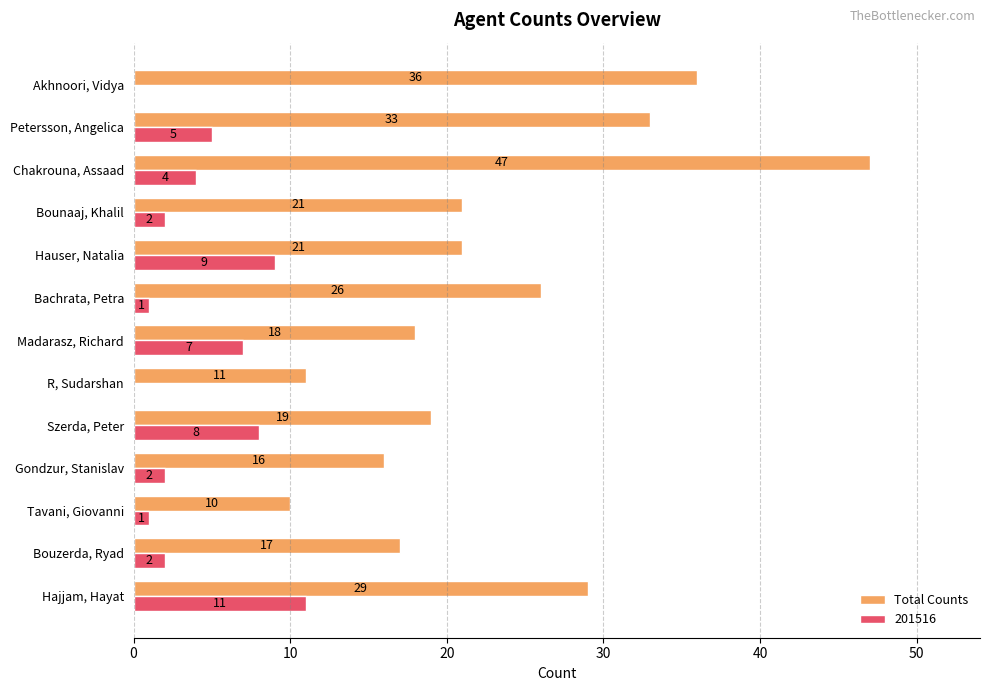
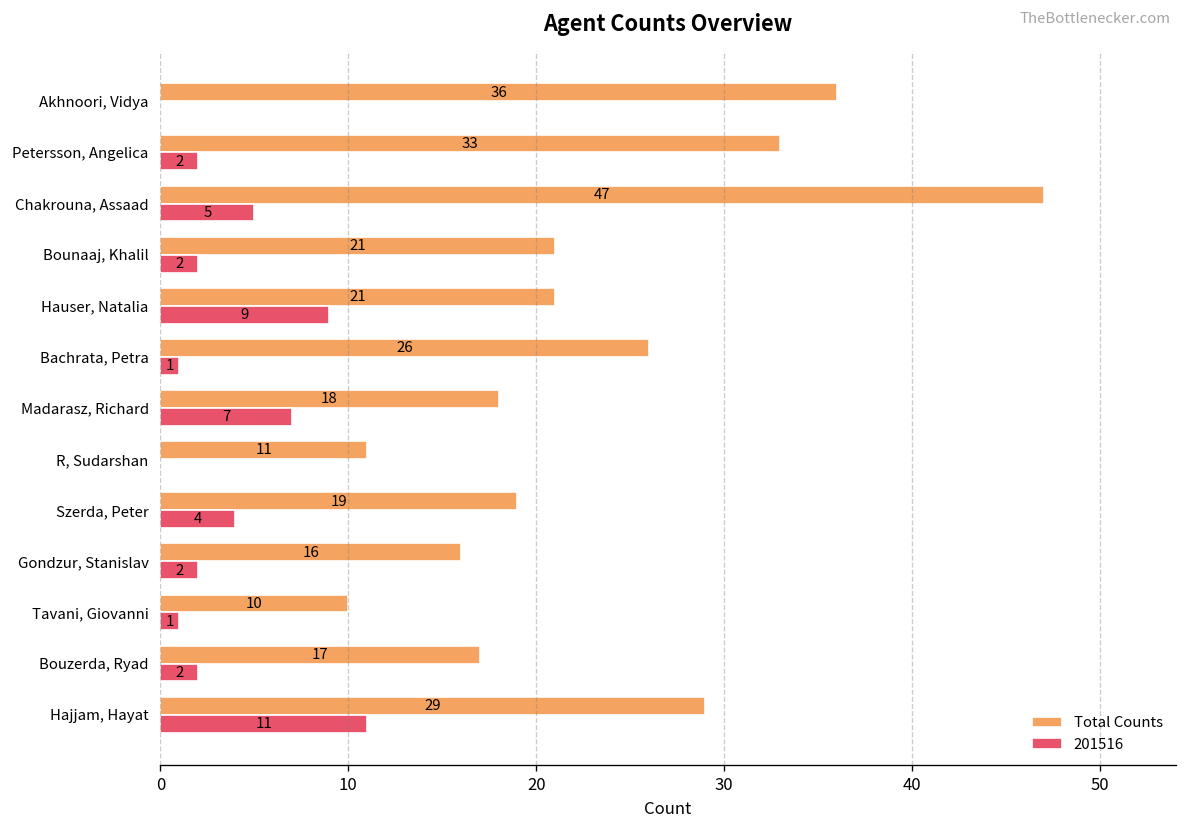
  {
    "Total Counts": {
      "Akhnoori, Vidya": 36,
      "Petersson, Angelica": 33,
      "Chakrouna, Assaad": 47,
      "Bounaaj, Khalil": 21,
      "Hauser, Natalia": 21,
      "Bachrata, Petra": 26,
      "Madarasz, Richard": 18,
      "R, Sudarshan": 11,
      "Szerda, Peter": 19,
      "Gondzur, Stanislav": 16,
      "Tavani, Giovanni": 10,
      "Bouzerda, Ryad": 17,
      "Hajjam, Hayat": 29
    },
    "201516": {
-     "Petersson, Angelica": 5,
-     "Chakrouna, Assaad": 4,
+     "Petersson, Angelica": 2,
+     "Chakrouna, Assaad": 5,
      "Bounaaj, Khalil": 2,
      "Hauser, Natalia": 9,
      "Bachrata, Petra": 1,
      "Madarasz, Richard": 7,
-     "Szerda, Peter": 8,
+     "Szerda, Peter": 4,
      "Gondzur, Stanislav": 2,
      "Tavani, Giovanni": 1,
      "Bouzerda, Ryad": 2,
      "Hajjam, Hayat": 11
    }
  }
